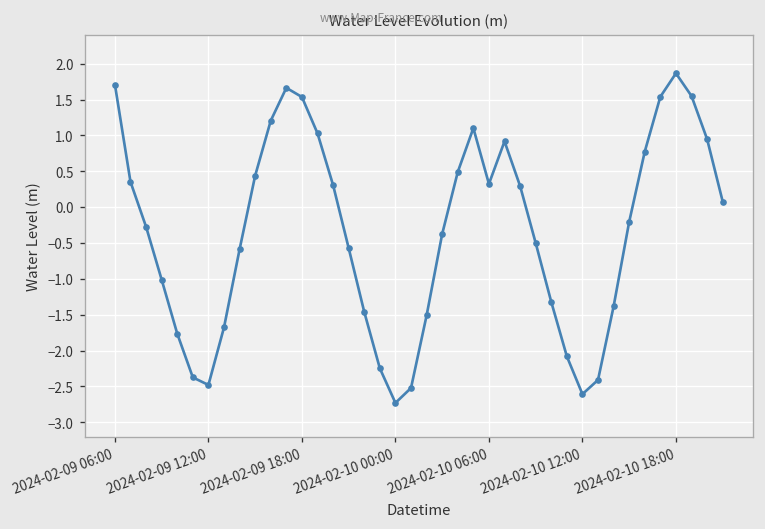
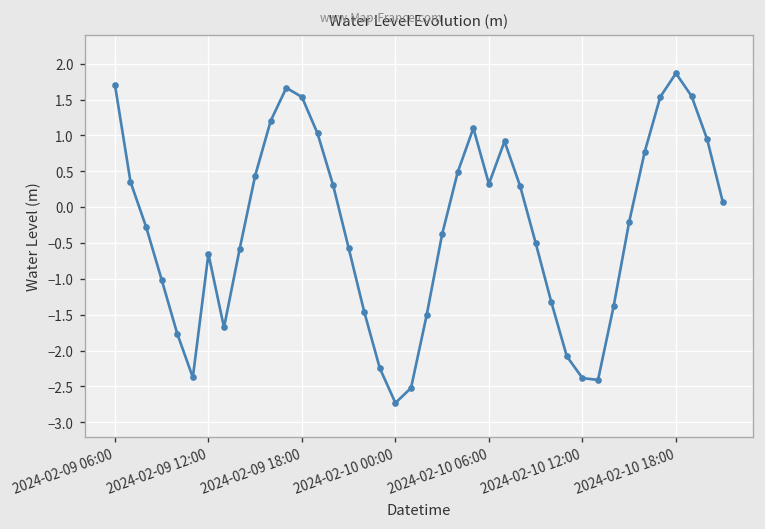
  {
    "2024-02-09 06:00": 1.7,
-   "2024-02-09 12:00": -2.5,
+   "2024-02-09 12:00": -0.7,
    "2024-02-09 18:00": 1.5,
    "2024-02-10 00:00": -2.7,
    "2024-02-10 06:00": 0.3,
-   "2024-02-10 12:00": -2.6,
+   "2024-02-10 12:00": -2.4,
    "2024-02-10 18:00": 1.9
  }
